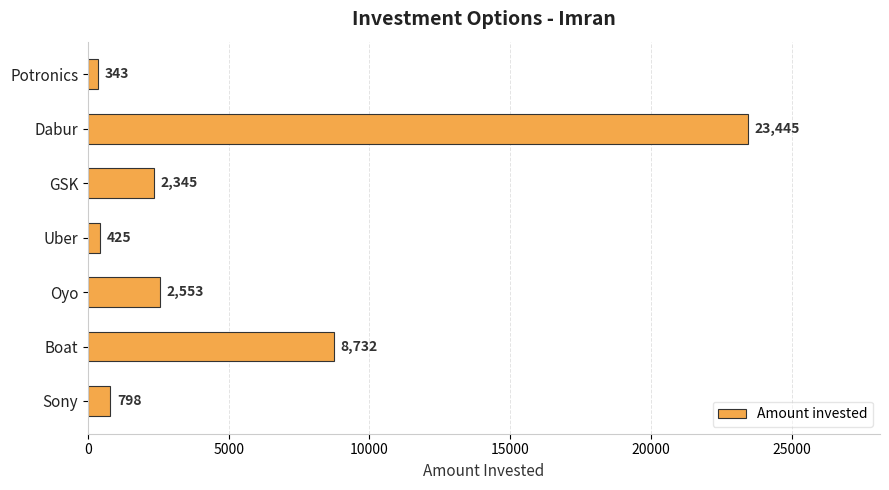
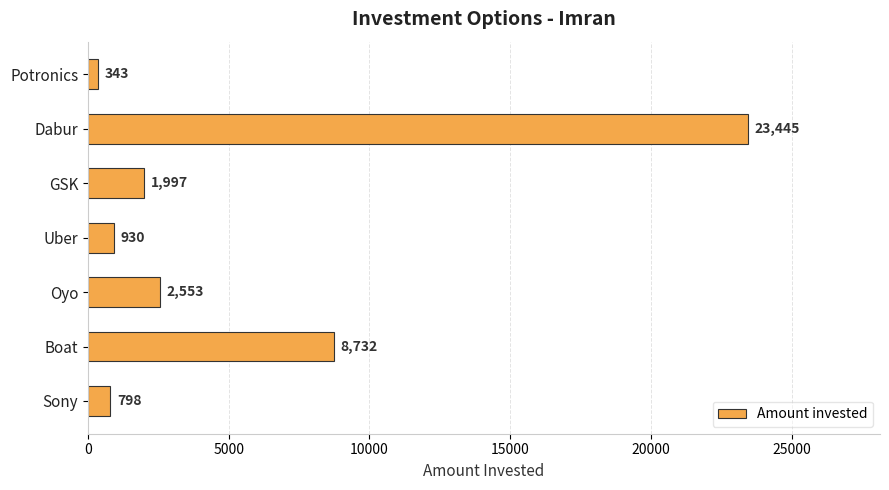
  {
    "Potronics": "343",
    "Dabur": "23,445",
-   "GSK": "2,345",
-   "Uber": "425",
+   "GSK": "1,997",
+   "Uber": "930",
    "Oyo": "2,553",
    "Boat": "8,732",
    "Sony": "798"
  }
